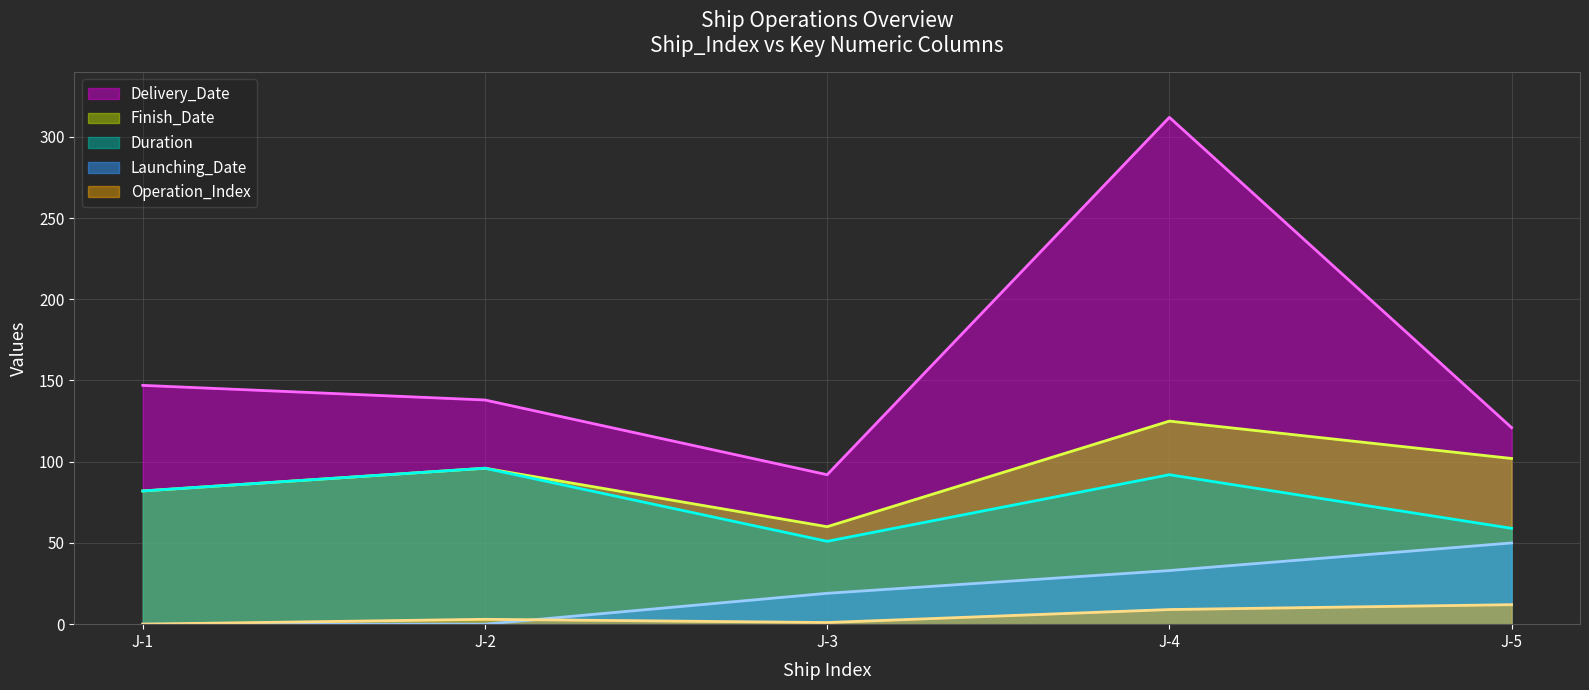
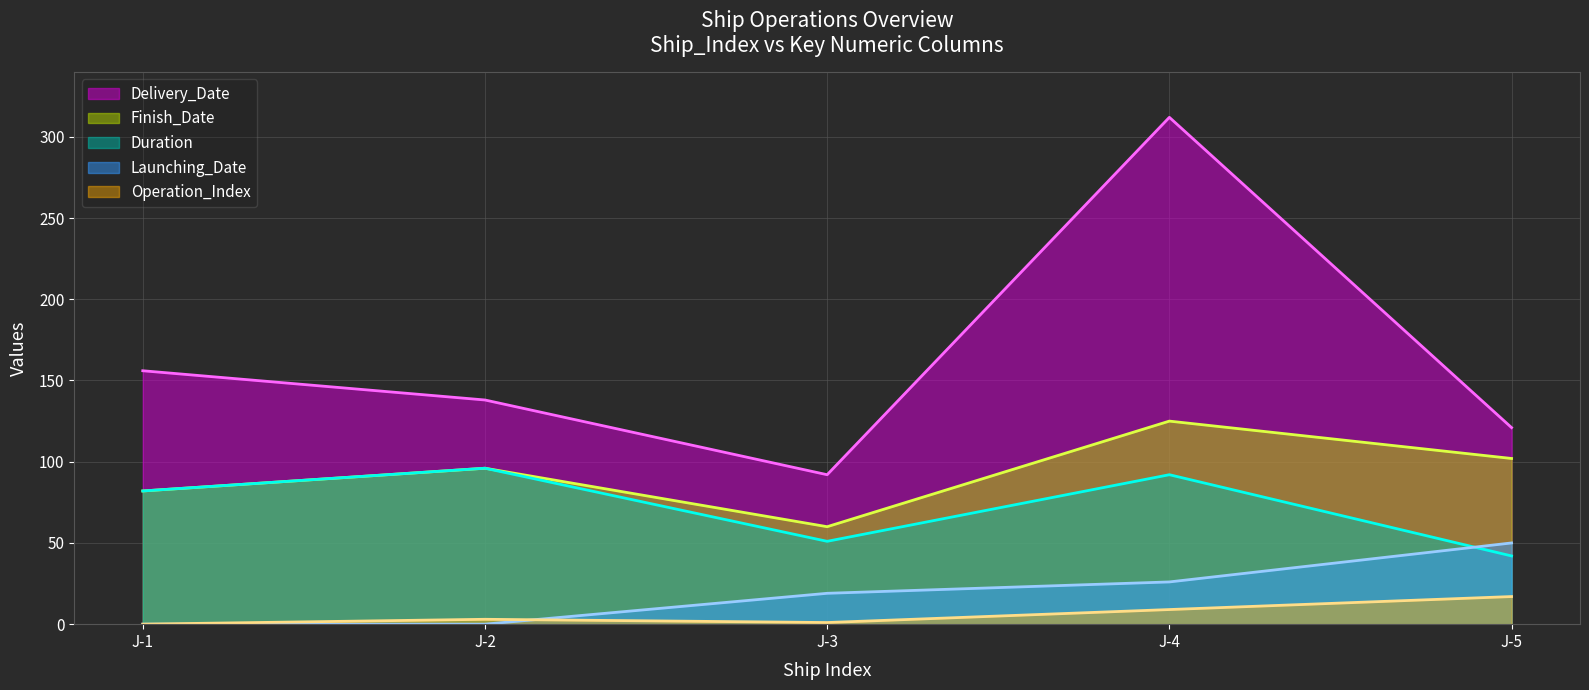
  {
    "Delivery_Date": {
-     "J-1": 147,
+     "J-1": 156,
      "J-2": 138,
      "J-3": 92,
      "J-4": 312,
      "J-5": 121
    },
    "Finish_Date": {
      "J-3": 60,
      "J-4": 125,
      "J-5": 102
    },
    "Duration": {
      "J-3": 51,
      "J-4": 92,
-     "J-5": 59
+     "J-5": 42
    },
    "Launching_Date": {
      "J-2": 0,
      "J-3": 19,
-     "J-4": 33,
+     "J-4": 26,
      "J-5": 50
    },
    "Operation_Index": {
      "J-2": 3,
      "J-3": 1,
      "J-4": 9,
-     "J-5": 12
+     "J-5": 17
    }
  }
